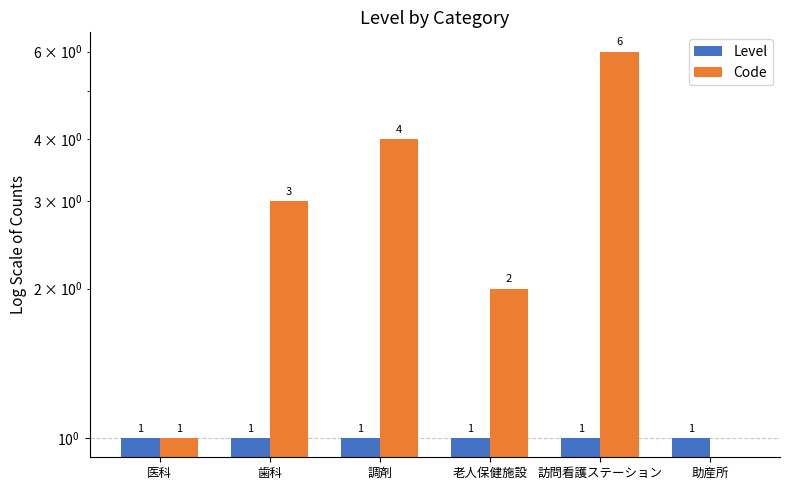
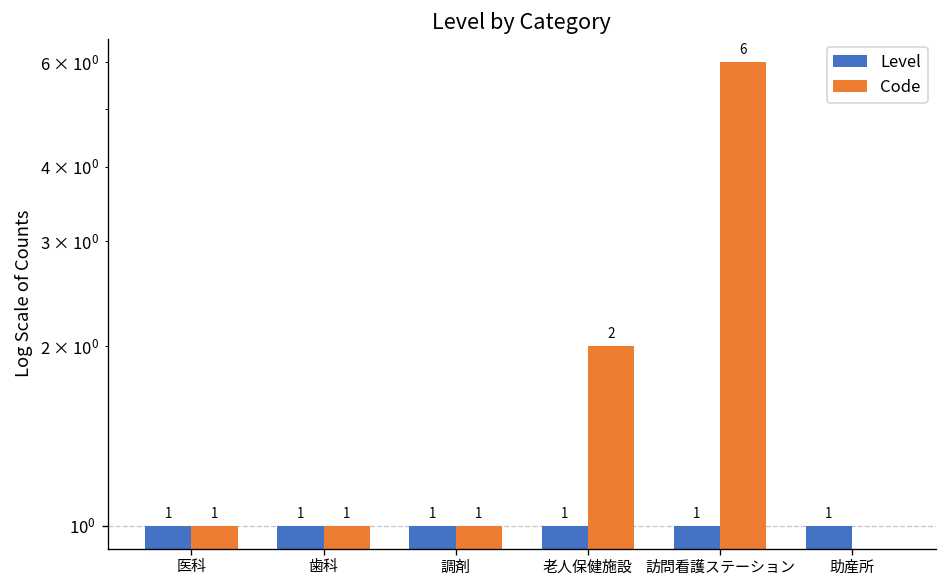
  {
    "Level": {
      "医科": 1,
      "歯科": 1,
      "調剤": 1,
      "老人保健施設": 1,
      "訪問看護ステーション": 1,
      "助産所": 1
    },
    "Code": {
      "医科": 1,
-     "歯科": 3,
-     "調剤": 4,
+     "歯科": 1,
+     "調剤": 1,
      "老人保健施設": 2,
      "訪問看護ステーション": 6
    }
  }
